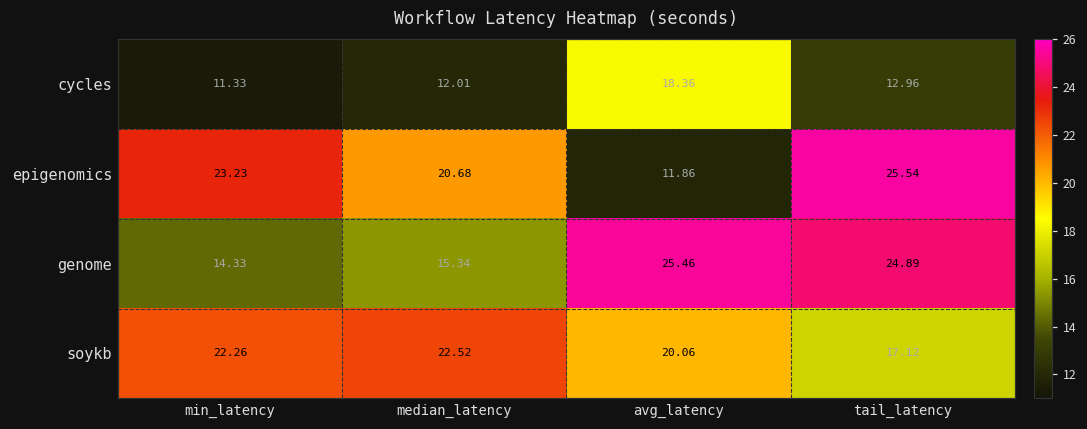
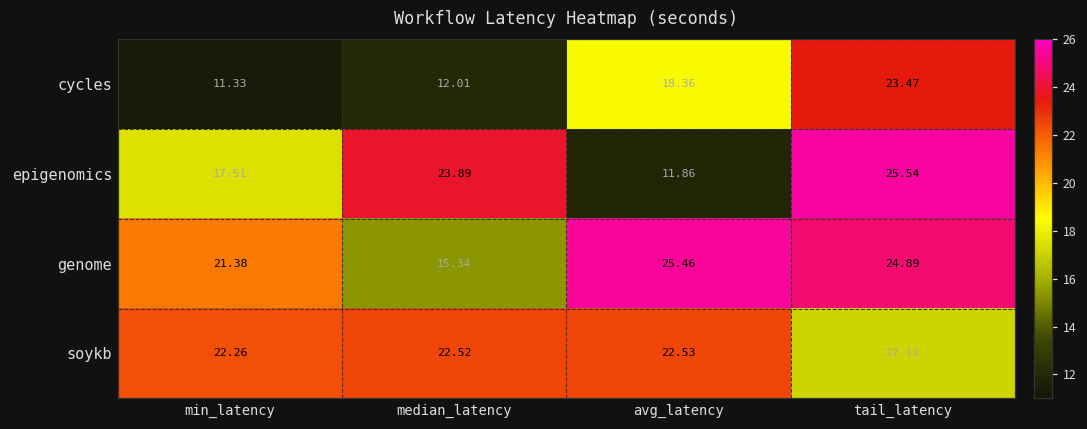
  {
    "cycles": {
      "min_latency": 11.33,
      "median_latency": 12.01,
      "avg_latency": 18.36,
-     "tail_latency": 12.96
+     "tail_latency": 23.47
    },
    "epigenomics": {
-     "min_latency": 23.23,
-     "median_latency": 20.68,
+     "min_latency": 17.51,
+     "median_latency": 23.89,
      "avg_latency": 11.86,
      "tail_latency": 25.54
    },
    "genome": {
-     "min_latency": 14.33,
+     "min_latency": 21.38,
      "median_latency": 15.34,
      "avg_latency": 25.46,
      "tail_latency": 24.89
    },
    "soykb": {
      "min_latency": 22.26,
      "median_latency": 22.52,
-     "avg_latency": 20.06,
+     "avg_latency": 22.53,
      "tail_latency": 17.12
    }
  }
